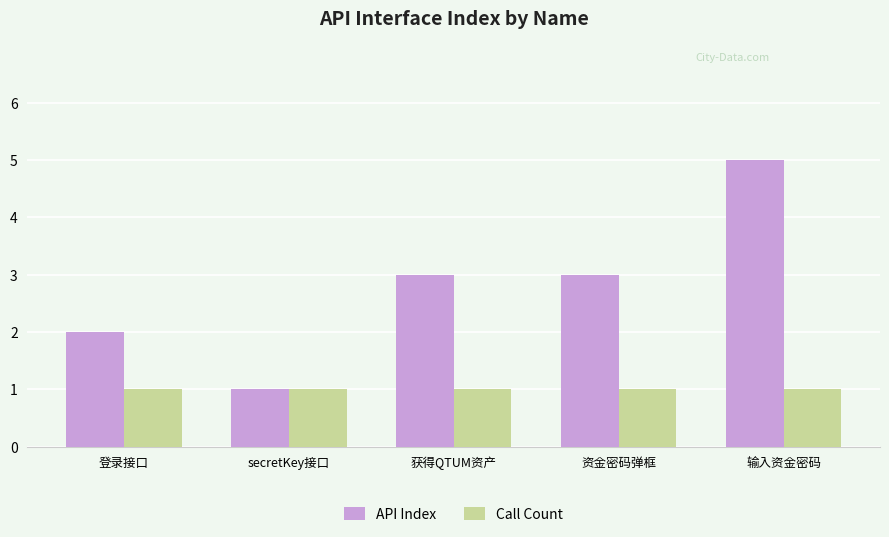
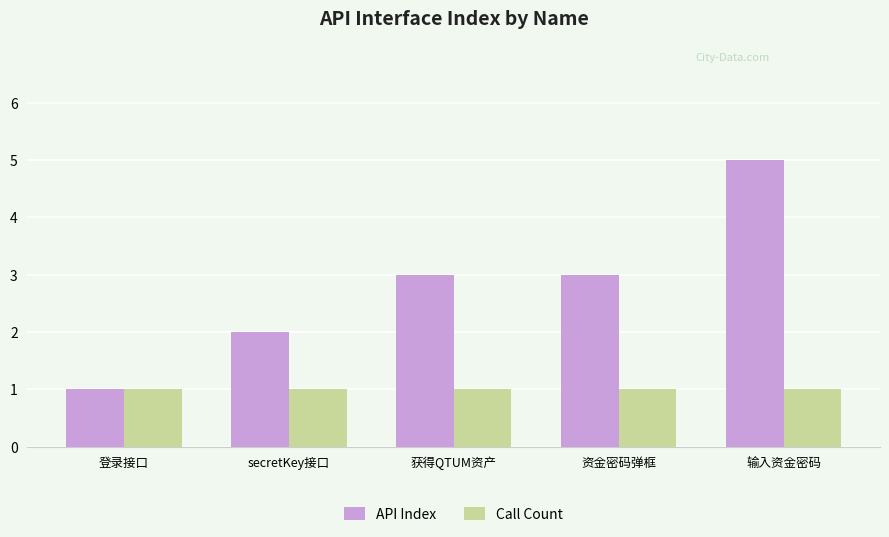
  {
    "API Index": {
-     "登录接口": 2,
-     "secretKey接口": 1,
+     "登录接口": 1,
+     "secretKey接口": 2,
      "获得QTUM资产": 3,
      "资金密码弹框": 3,
      "输入资金密码": 5
    },
    "Call Count": {
      "登录接口": 1,
      "secretKey接口": 1,
      "获得QTUM资产": 1,
      "资金密码弹框": 1,
      "输入资金密码": 1
    }
  }
